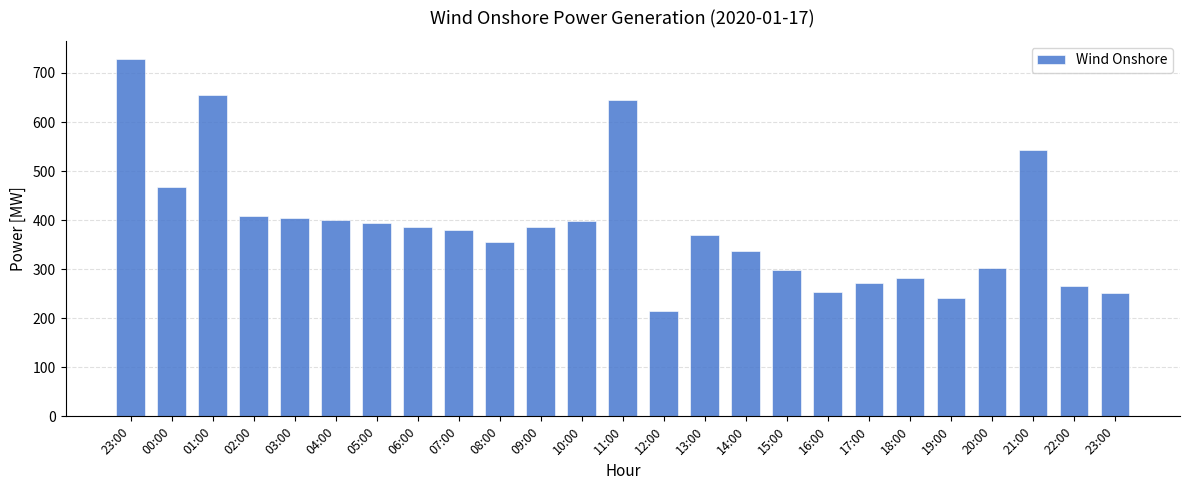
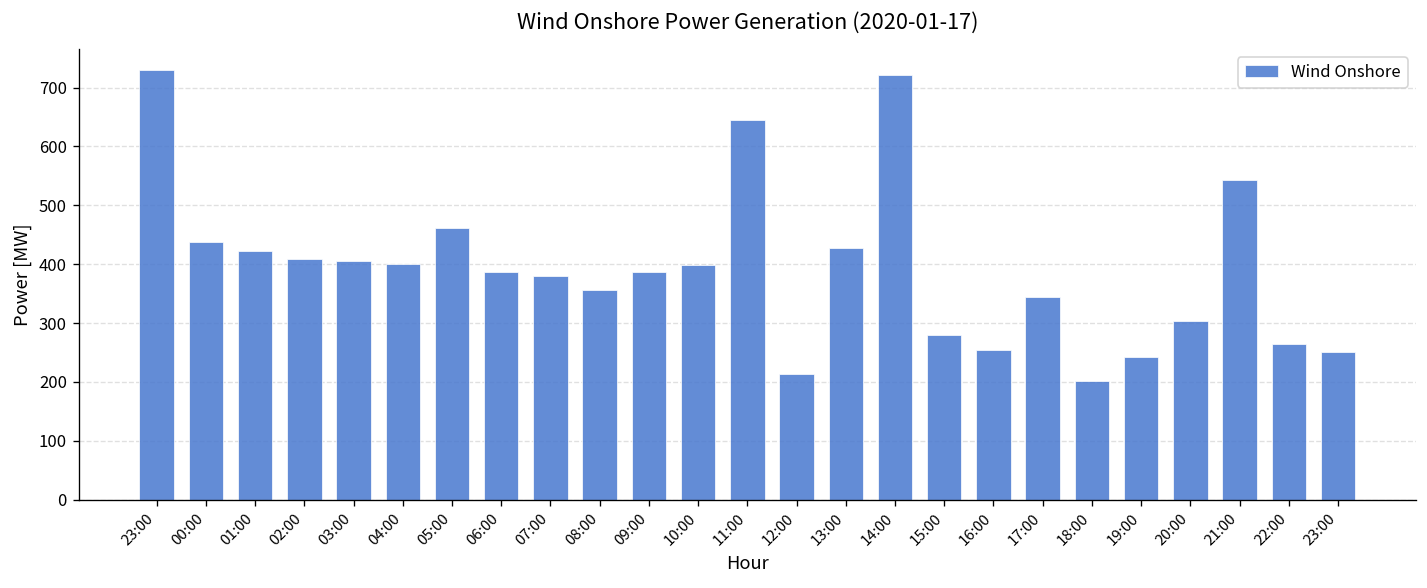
  {
-   "00:00": 470,
-   "01:00": 660,
+   "00:00": 440,
+   "01:00": 420,
    "02:00": 410,
    "03:00": 410,
    "04:00": 400,
-   "05:00": 400,
+   "05:00": 460,
    "06:00": 390,
    "07:00": 380,
    "08:00": 360,
    "09:00": 390,
    "10:00": 400,
    "11:00": 640,
    "12:00": 210,
-   "13:00": 370,
-   "14:00": 340,
-   "15:00": 300,
+   "13:00": 430,
+   "14:00": 720,
+   "15:00": 280,
    "16:00": 250,
-   "17:00": 270,
-   "18:00": 280,
+   "17:00": 340,
+   "18:00": 200,
    "19:00": 240,
    "20:00": 300,
    "21:00": 540,
    "22:00": 270
  }
